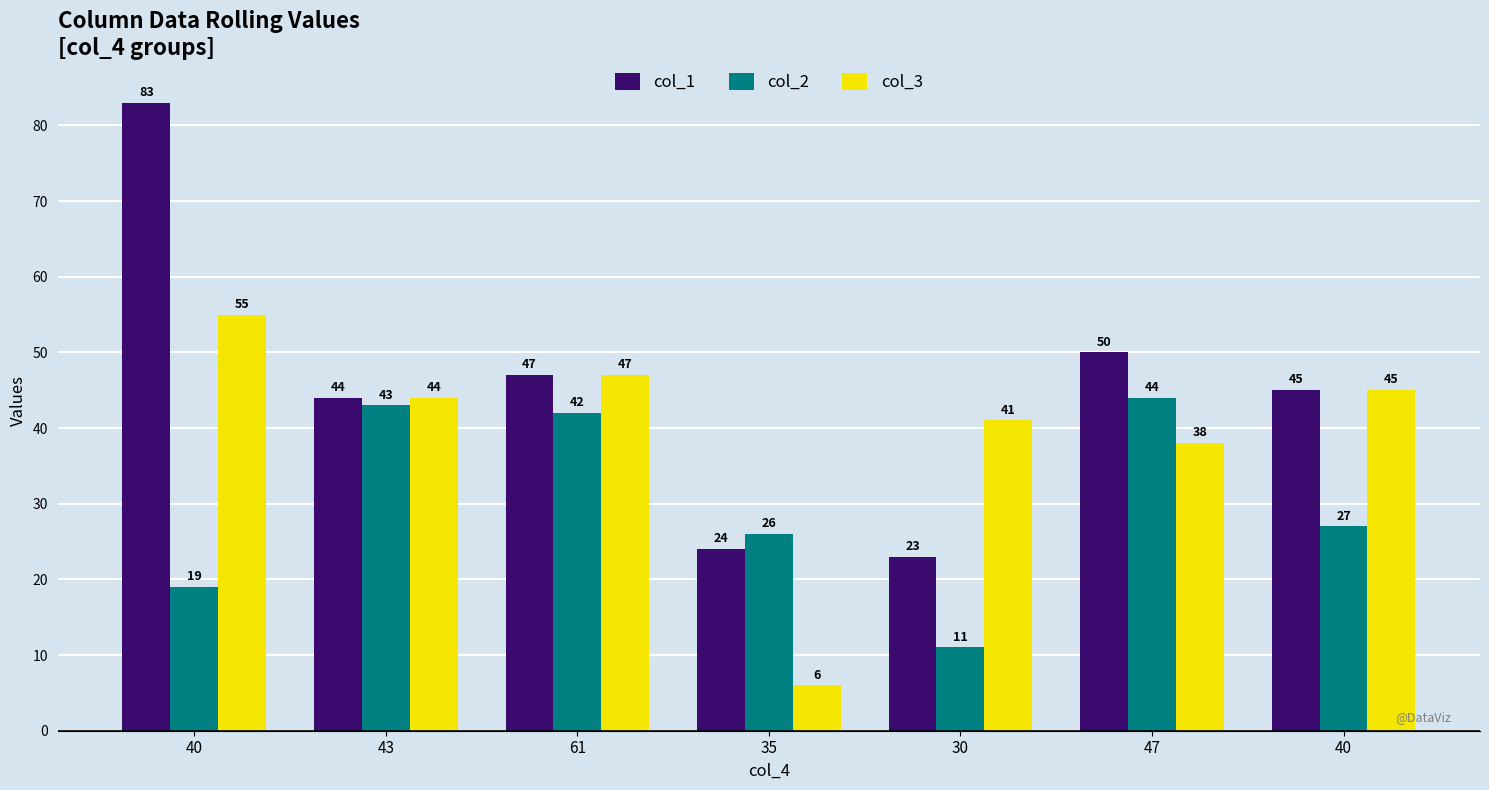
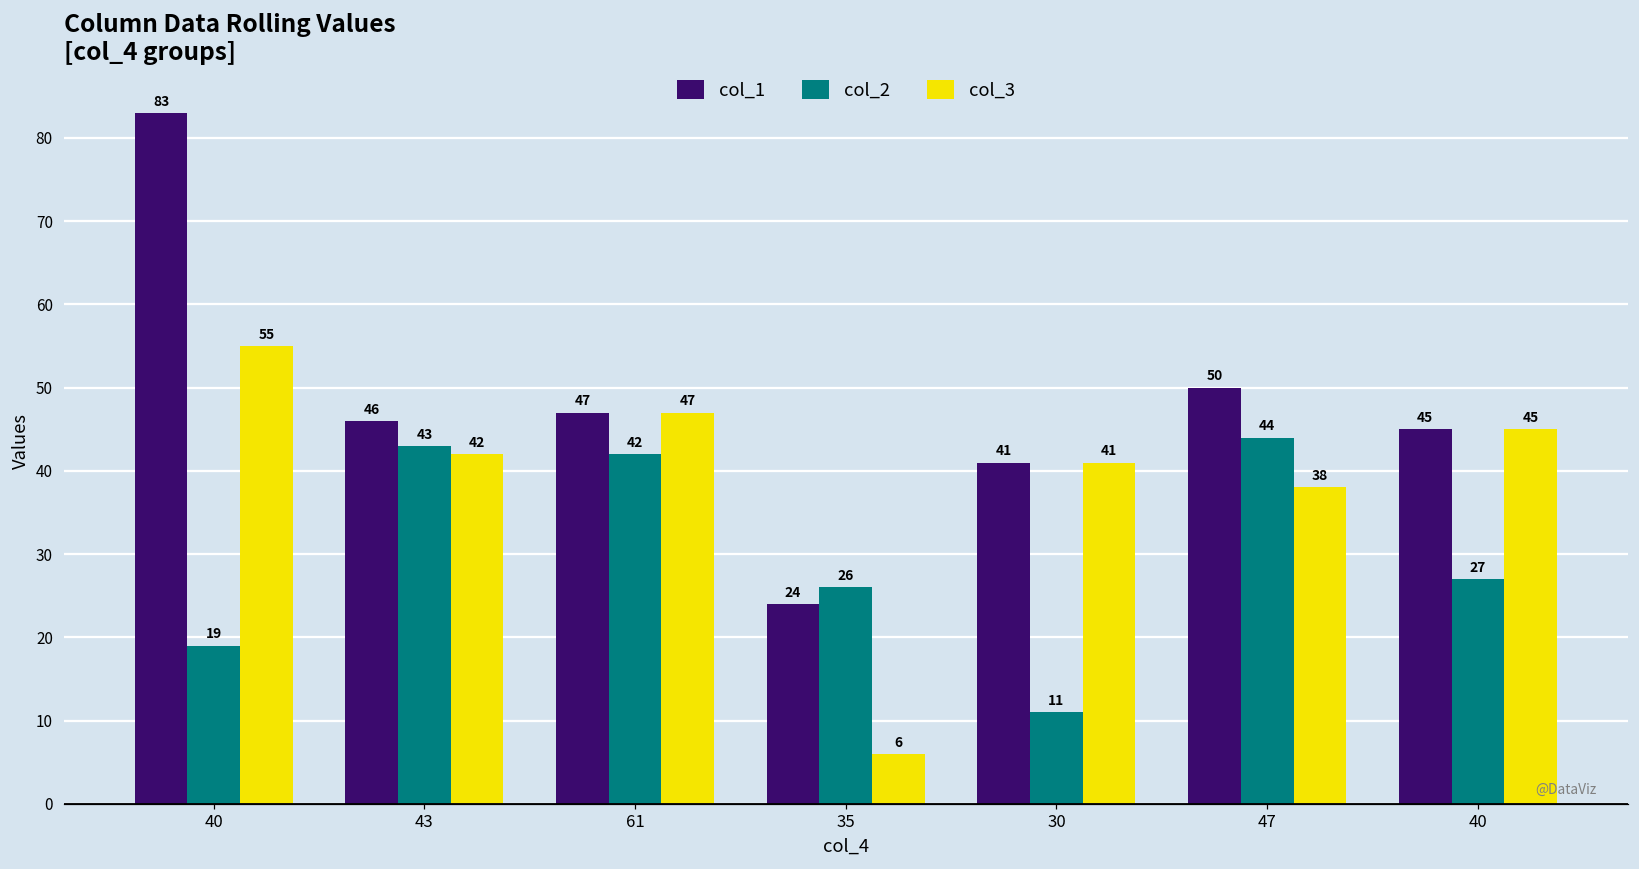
  {
    "col_1": {
-     "43": 44,
+     "43": 46,
      "61": 47,
      "35": 24,
-     "30": 23,
+     "30": 41,
      "47": 50
    },
    "col_2": {
      "43": 43,
      "61": 42,
      "35": 26,
      "30": 11,
      "47": 44
    },
    "col_3": {
-     "43": 44,
+     "43": 42,
      "61": 47,
      "35": 6,
      "30": 41,
      "47": 38
    }
  }
